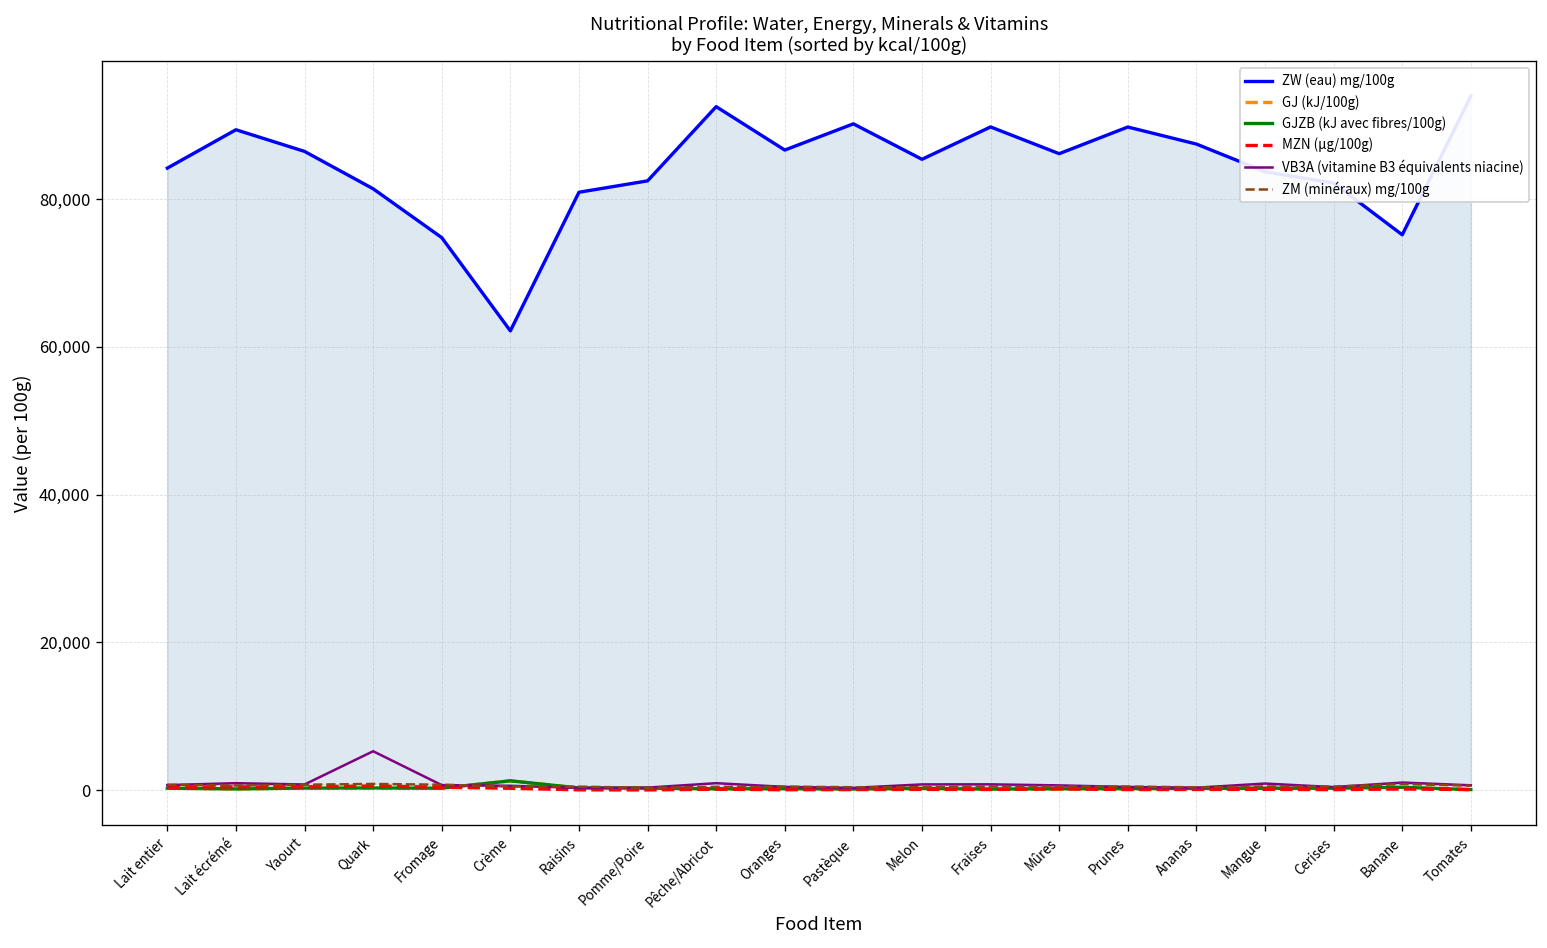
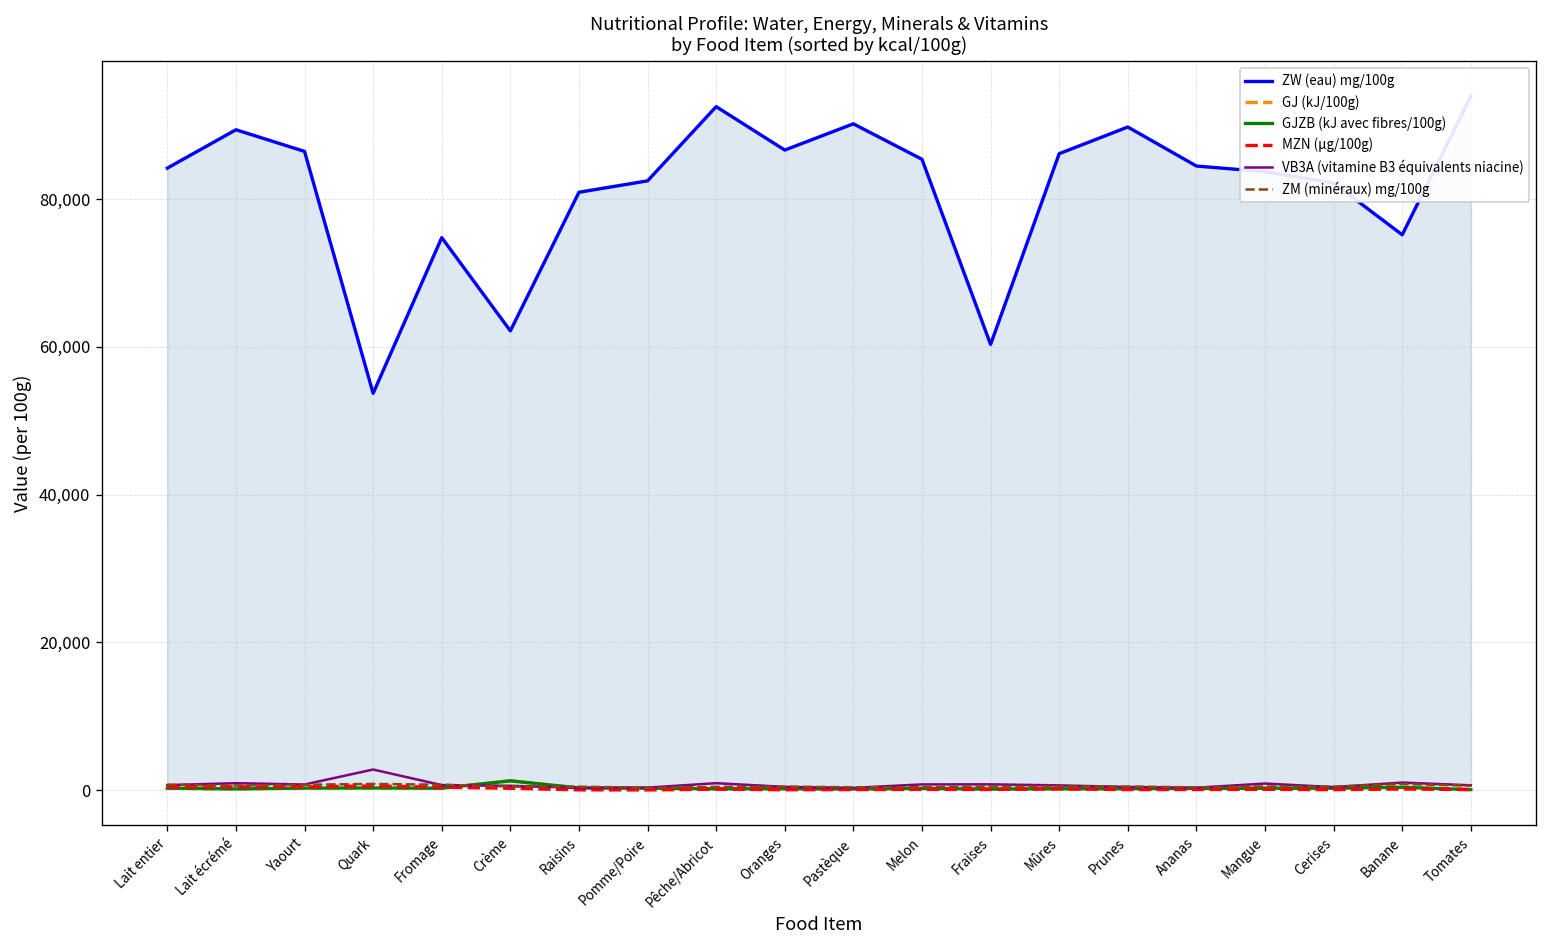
  {
    "ZW (eau) mg/100g": {
      "Lait entier": "84,000",
      "Lait écrémé": "89,000",
      "Yaourt": "86,000",
-     "Quark": "81,000",
+     "Quark": "54,000",
      "Fromage": "75,000",
      "Crème": "62,000",
      "Raisins": "81,000",
      "Pomme/Poire": "82,000",
      "Pêche/Abricot": "93,000",
      "Oranges": "87,000",
      "Pastèque": "90,000",
      "Melon": "85,000",
-     "Fraises": "90,000",
+     "Fraises": "60,000",
      "Mûres": "86,000",
      "Prunes": "90,000",
-     "Ananas": "87,000",
+     "Ananas": "84,000",
      "Banane": "75,000"
    },
    "VB3A (vitamine B3 équivalents niacine)": {
-     "Quark": "5,000",
+     "Quark": "3,000",
      "Pêche/Abricot": "1,000"
    }
  }
